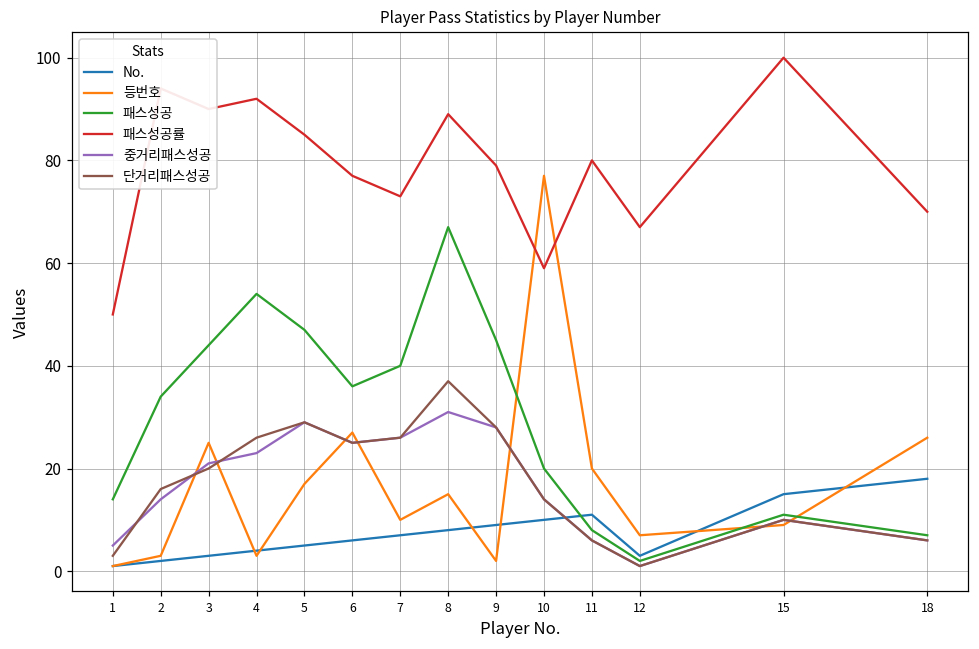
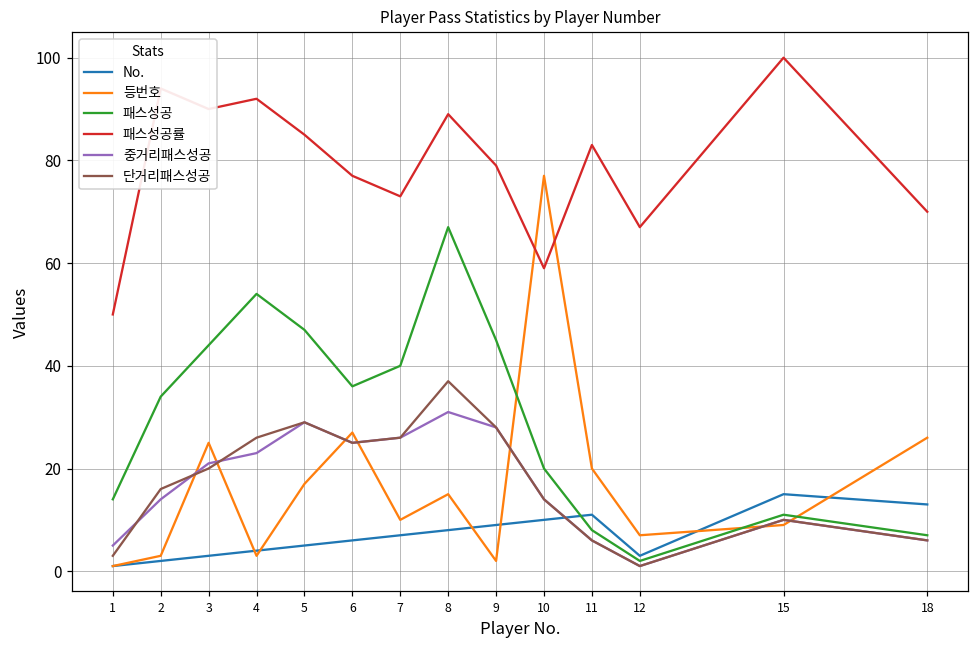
  {
    "No.": {
      "2": 2,
      "3": 3,
      "4": 4,
      "5": 5,
      "6": 6,
      "7": 7,
      "8": 8,
      "9": 9,
      "10": 10,
      "11": 11,
      "12": 3,
      "15": 15,
-     "18": 18
+     "18": 13
    },
    "등번호": {
      "2": 3,
      "3": 25,
      "4": 3,
      "5": 17,
      "6": 27,
      "7": 10,
      "8": 15,
      "9": 2,
      "10": 77,
      "11": 20,
      "12": 7,
      "15": 9,
      "18": 26
    },
    "패스성공": {
      "1": 14,
      "2": 34,
      "3": 44,
      "4": 54,
      "5": 47,
      "6": 36,
      "7": 40,
      "8": 67,
      "9": 45,
      "10": 20,
      "11": 8,
      "12": 2,
      "15": 11,
      "18": 7
    },
    "패스성공률": {
      "1": 50,
      "4": 92,
      "5": 85,
      "6": 77,
      "7": 73,
      "8": 89,
      "9": 79,
      "10": 59,
-     "11": 80,
+     "11": 83,
      "12": 67,
      "15": 100,
      "18": 70
    },
    "중거리패스성공": {
      "1": 5,
      "2": 14,
      "3": 21,
      "4": 23,
      "8": 31
    },
    "단거리패스성공": {
      "1": 3,
      "2": 16,
      "3": 20,
      "4": 26,
      "8": 37
    }
  }
